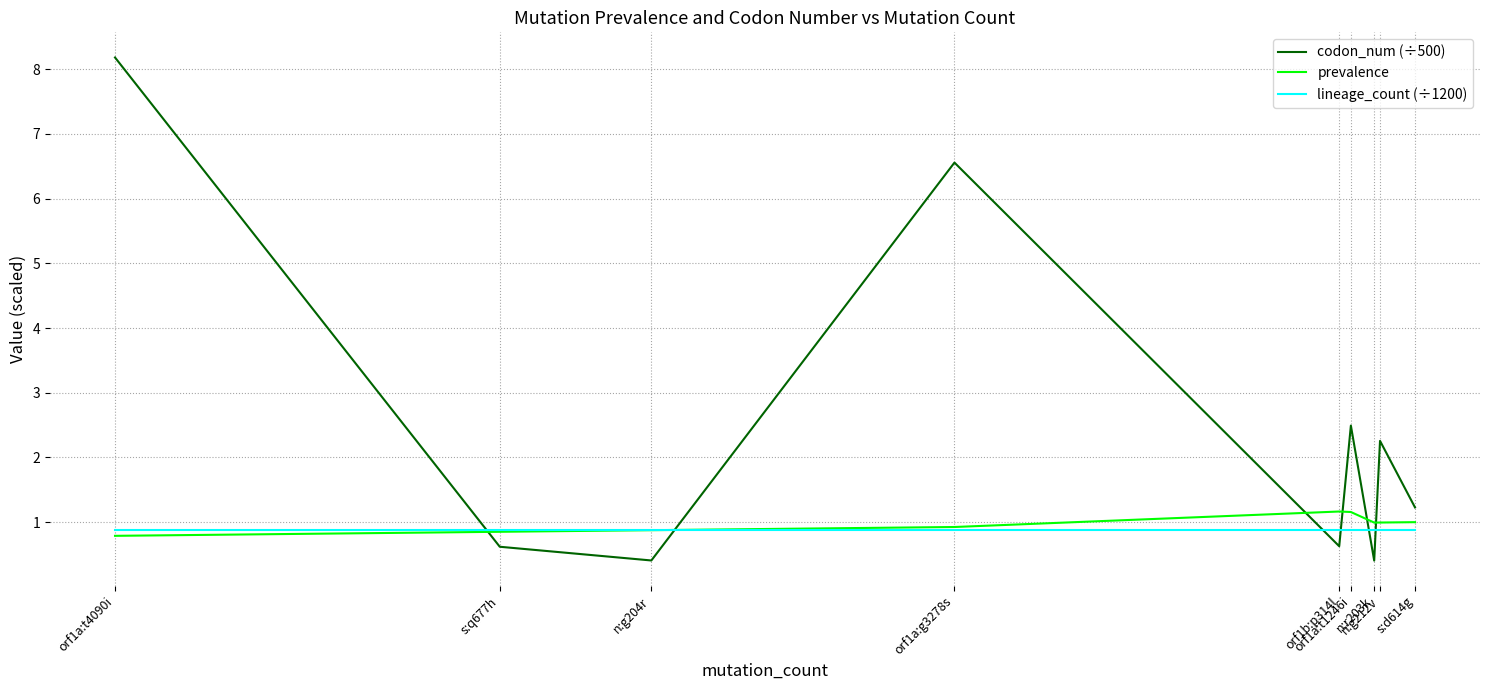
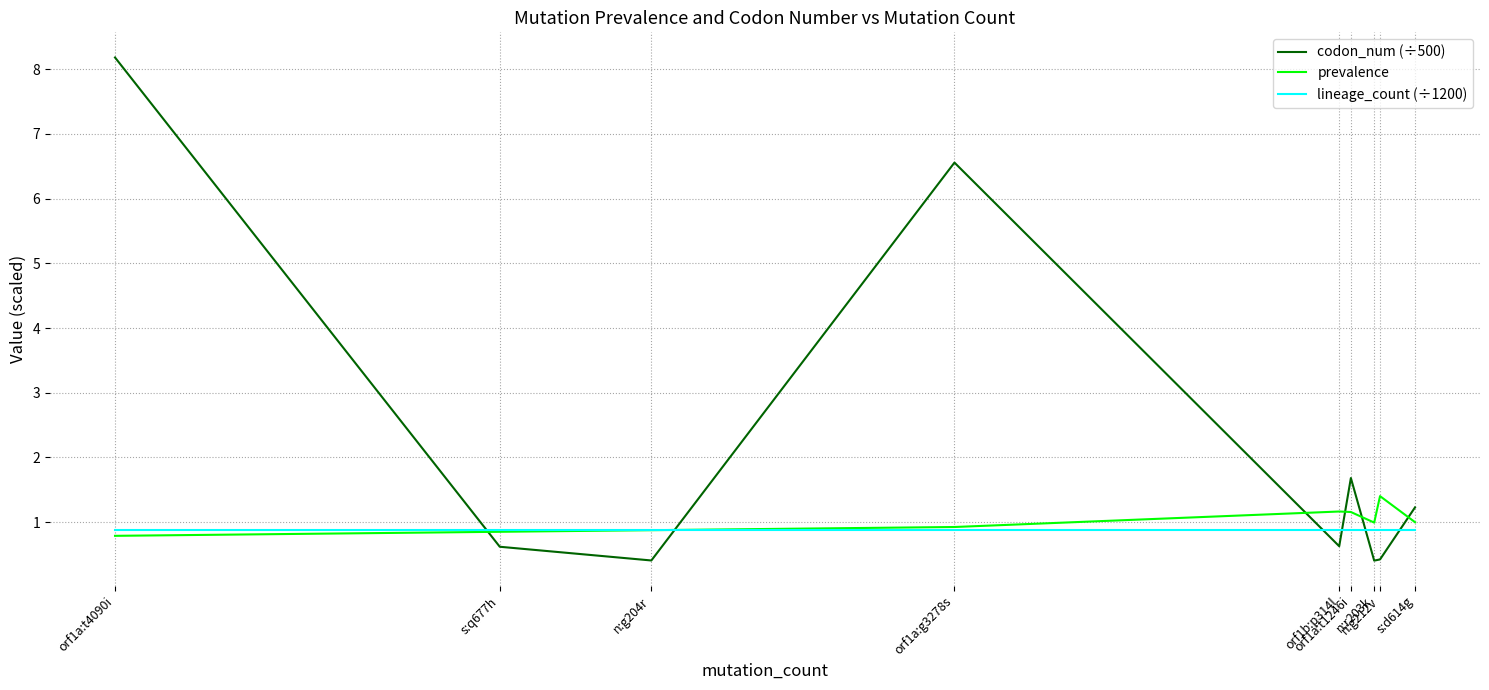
  {
    "codon_num (÷500)": {
      "orf1a:t4090i": 8.2,
      "s:q677h": 0.6,
      "n:g204r": 0.4,
      "orf1a:g3278s": 6.6,
      "orf1b:p314l": 0.6,
-     "orf1a:t1246i": 2.5,
+     "orf1a:t1246i": 1.7,
      "n:r203k": 0.4,
-     "n:g212v": 2.3,
+     "n:g212v": 0.4,
      "s:d614g": 1.2
    },
    "prevalence": {
      "orf1a:t4090i": 0.8,
      "orf1a:g3278s": 0.9,
      "orf1b:p314l": 1.2,
      "orf1a:t1246i": 1.2,
      "n:r203k": 1.0,
-     "n:g212v": 1.0,
+     "n:g212v": 1.4,
      "s:d614g": 1.0
    },
    "lineage_count (÷1200)": {
      "orf1a:t4090i": 0.9,
      "orf1a:g3278s": 0.9,
      "orf1b:p314l": 0.9,
      "orf1a:t1246i": 0.9,
      "n:r203k": 0.9,
      "n:g212v": 0.9,
      "s:d614g": 0.9
    }
  }
